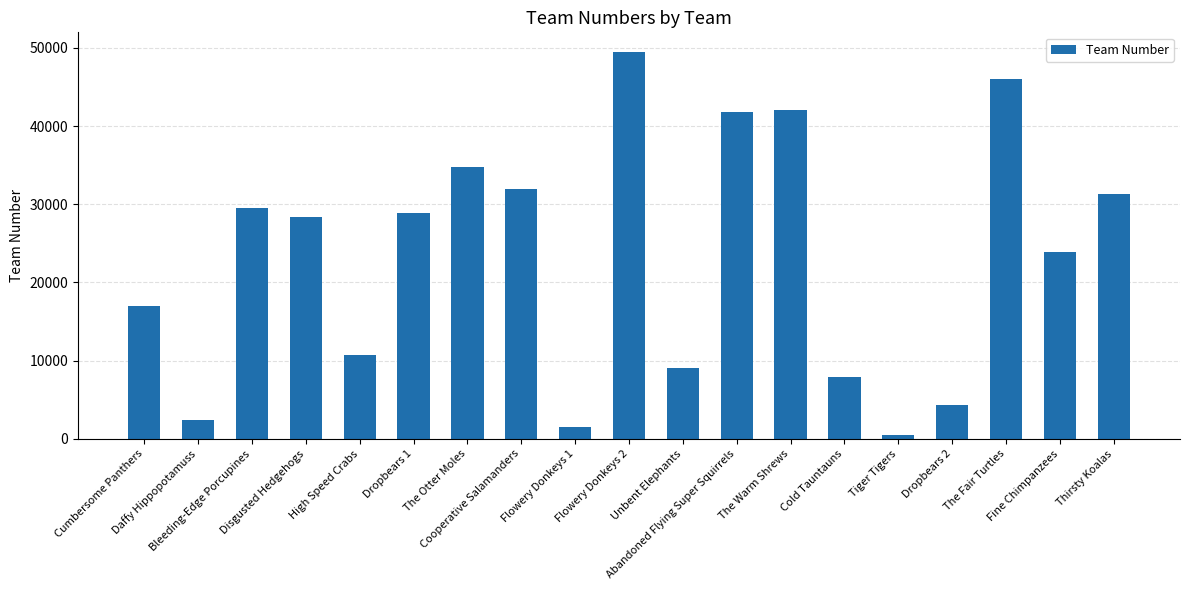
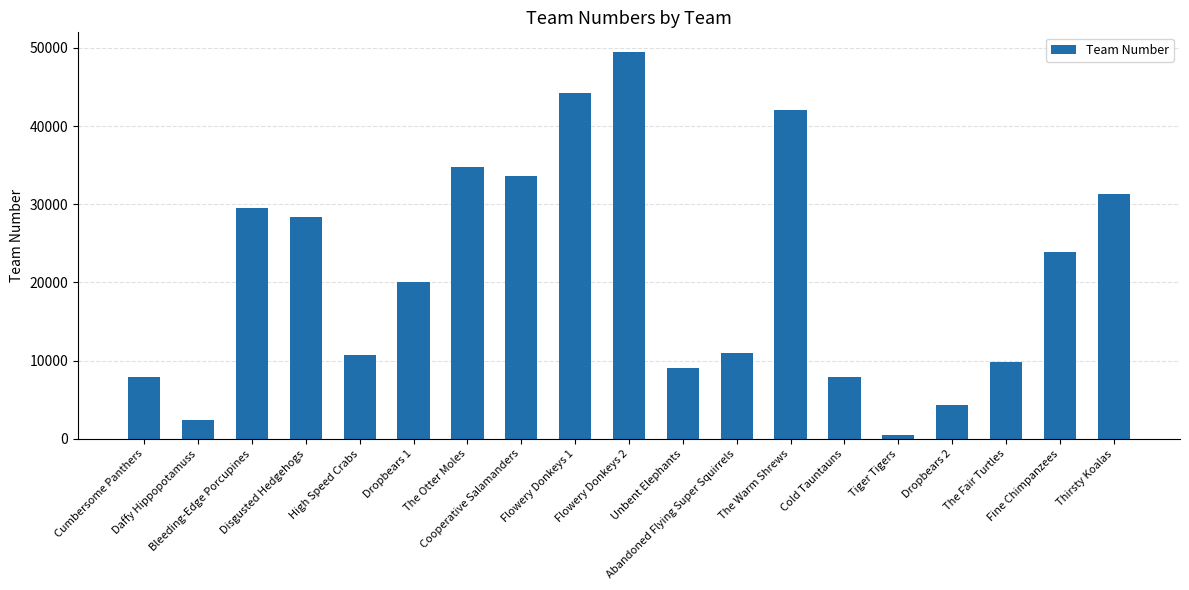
  {
-   "Cumbersome Panthers": 17000,
+   "Cumbersome Panthers": 8000,
    "Daffy Hippopotamuss": 2000,
    "Bleeding-Edge Porcupines": 30000,
    "Disgusted Hedgehogs": 28000,
    "High Speed Crabs": 11000,
-   "Dropbears 1": 29000,
+   "Dropbears 1": 20000,
    "The Otter Moles": 35000,
-   "Cooperative Salamanders": 32000,
-   "Flowery Donkeys 1": 2000,
+   "Cooperative Salamanders": 34000,
+   "Flowery Donkeys 1": 44000,
    "Flowery Donkeys 2": 50000,
    "Unbent Elephants": 9000,
-   "Abandoned Flying Super Squirrels": 42000,
+   "Abandoned Flying Super Squirrels": 11000,
    "The Warm Shrews": 42000,
    "Cold Tauntauns": 8000,
    "Tiger Tigers": 1000,
    "Dropbears 2": 4000,
-   "The Fair Turtles": 46000,
+   "The Fair Turtles": 10000,
    "Fine Chimpanzees": 24000,
    "Thirsty Koalas": 31000
  }
